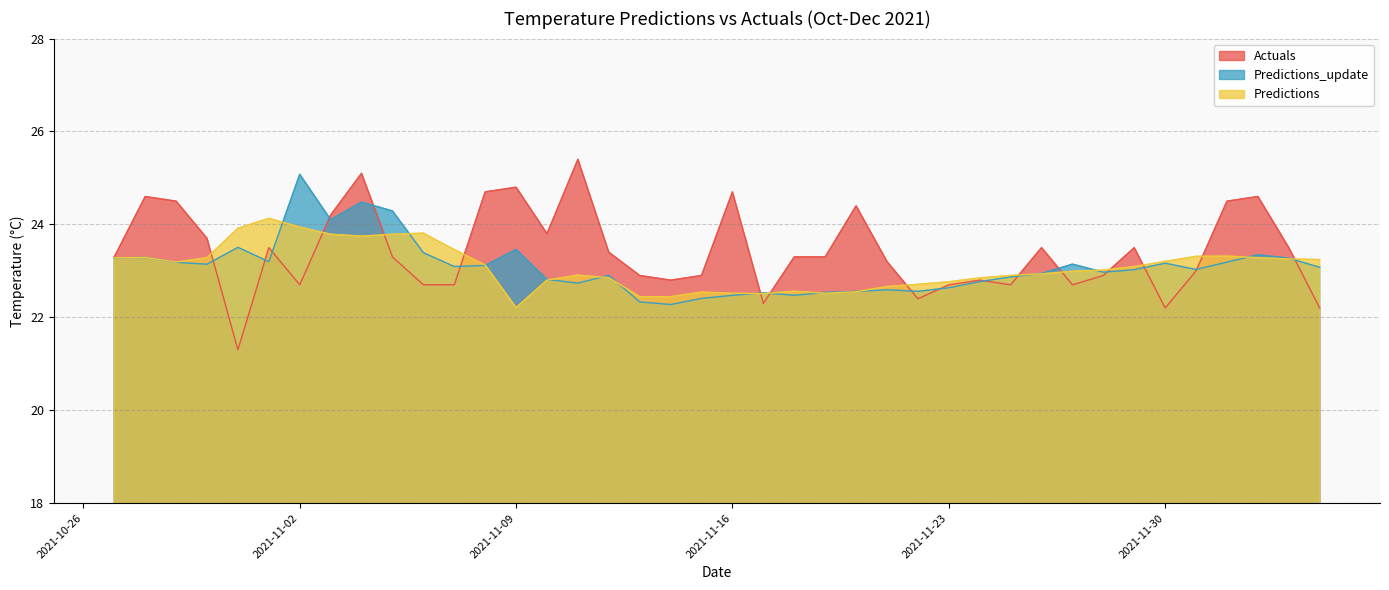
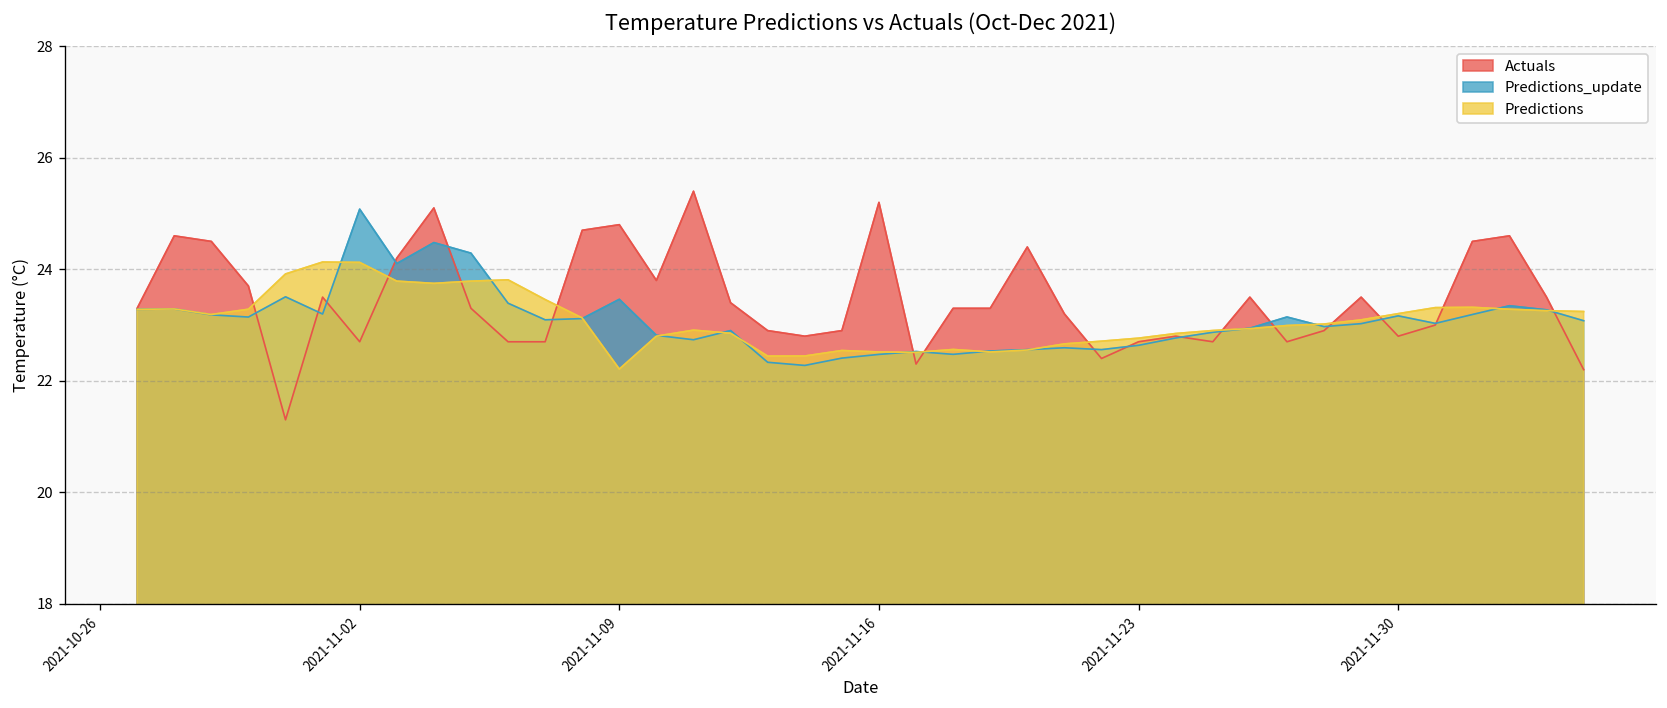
  {
    "Actuals": {
      "2021-11-02": 22.7,
      "2021-11-09": 24.8,
-     "2021-11-16": 24.7,
+     "2021-11-16": 25.2,
      "2021-11-23": 22.7,
-     "2021-11-30": 22.2
+     "2021-11-30": 22.8
    },
    "Predictions_update": {
      "2021-11-02": 25.1,
      "2021-11-09": 23.5,
      "2021-11-23": 22.6
    },
    "Predictions": {
-     "2021-11-02": 23.9,
+     "2021-11-02": 24.1,
      "2021-11-09": 22.2,
      "2021-11-23": 22.8
    }
  }
